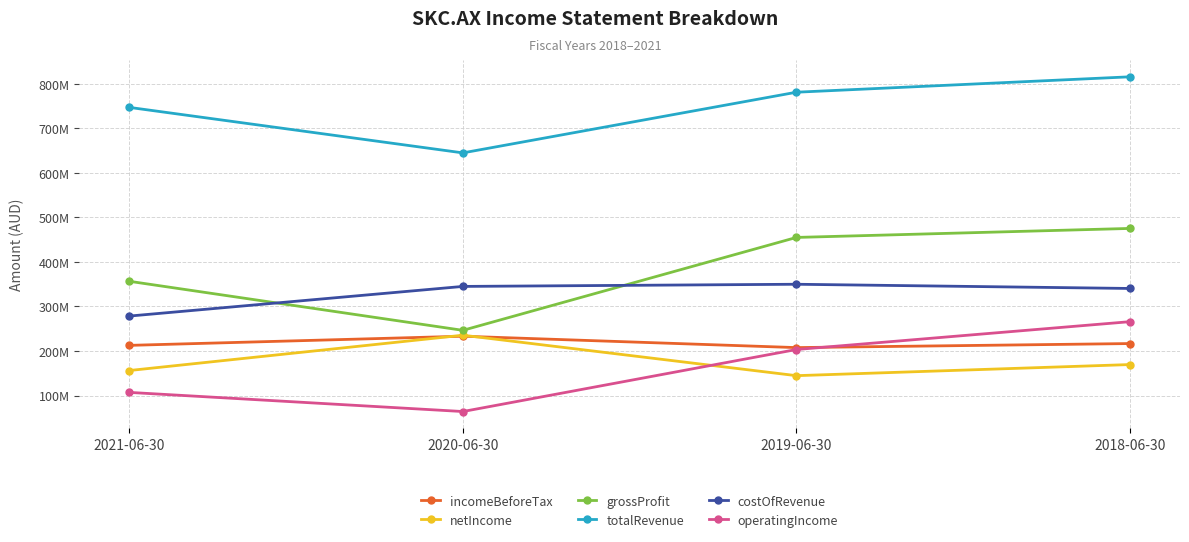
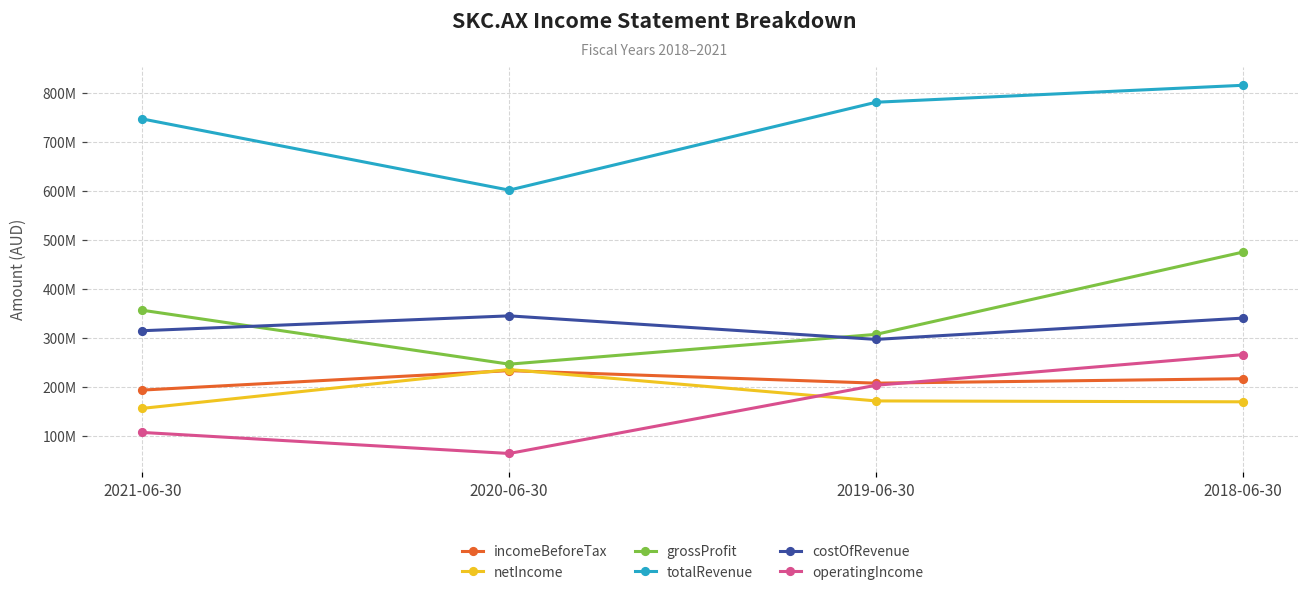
  {
    "incomeBeforeTax": {
-     "2021-06-30": 210000000,
+     "2021-06-30": 190000000,
      "2018-06-30": 220000000
    },
    "netIncome": {
      "2021-06-30": 160000000,
-     "2019-06-30": 140000000,
+     "2019-06-30": 170000000,
      "2018-06-30": 170000000
    },
    "grossProfit": {
      "2021-06-30": 360000000,
      "2020-06-30": 250000000,
-     "2019-06-30": 450000000,
+     "2019-06-30": 310000000,
      "2018-06-30": 480000000
    },
    "totalRevenue": {
      "2021-06-30": 750000000,
-     "2020-06-30": 640000000,
+     "2020-06-30": 600000000,
      "2019-06-30": 780000000,
      "2018-06-30": 820000000
    },
    "costOfRevenue": {
-     "2021-06-30": 280000000,
+     "2021-06-30": 310000000,
      "2020-06-30": 340000000,
-     "2019-06-30": 350000000,
+     "2019-06-30": 300000000,
      "2018-06-30": 340000000
    },
    "operatingIncome": {
      "2021-06-30": 110000000,
      "2020-06-30": 60000000,
      "2018-06-30": 270000000
    }
  }
